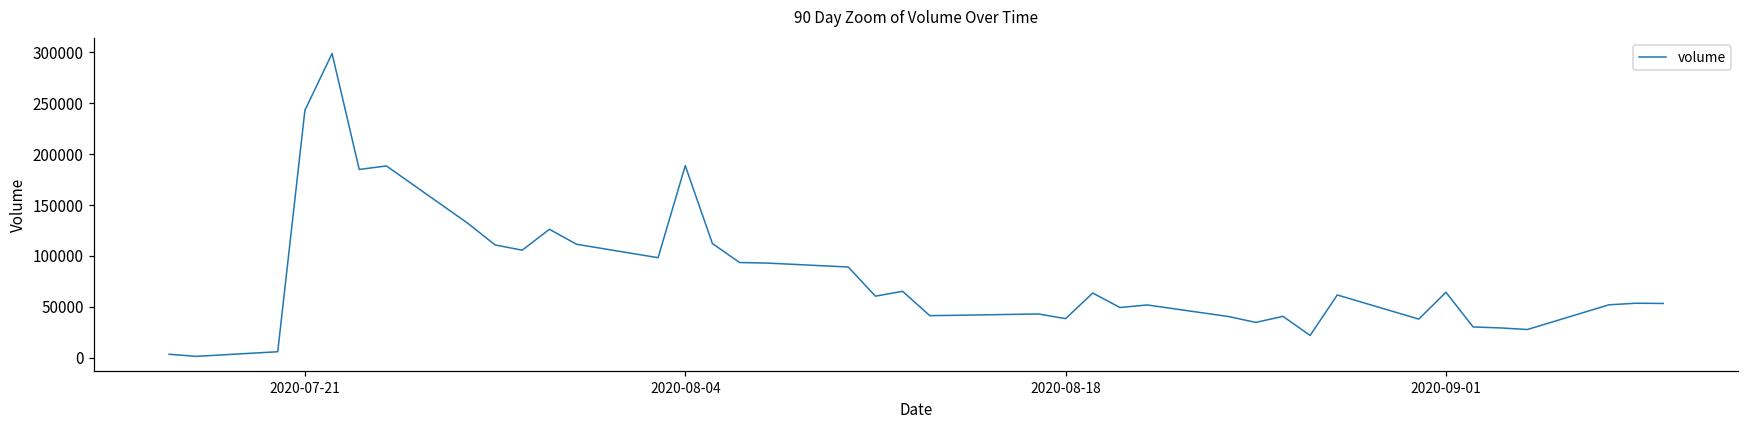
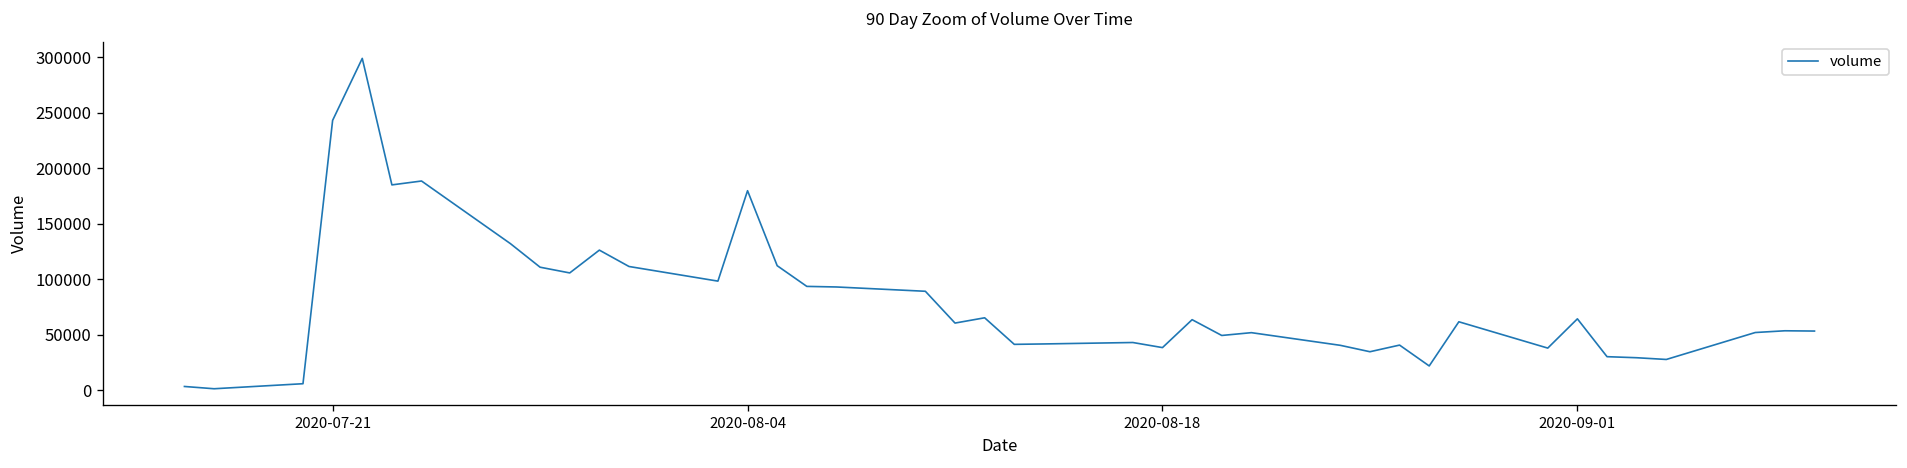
  {
    "2020-07-21": 240000,
-   "2020-08-04": 190000,
+   "2020-08-04": 180000,
    "2020-08-18": 40000,
    "2020-09-01": 60000
  }
